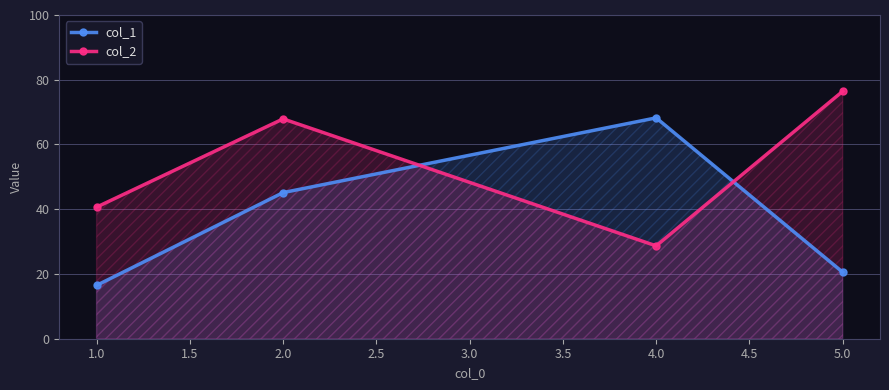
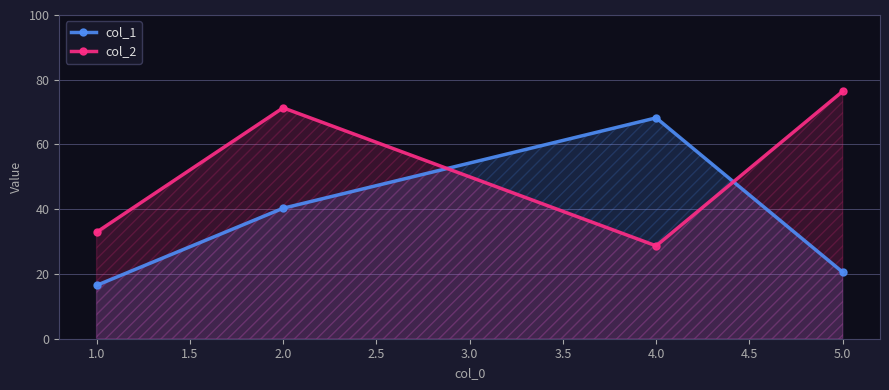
  {
    "col_1": {
      "1.0": 16,
-     "2.0": 45,
+     "2.0": 40,
      "4.0": 68,
      "5.0": 21
    },
    "col_2": {
-     "1.0": 41,
-     "2.0": 68,
+     "1.0": 33,
+     "2.0": 71,
      "4.0": 29,
      "5.0": 76
    }
  }
